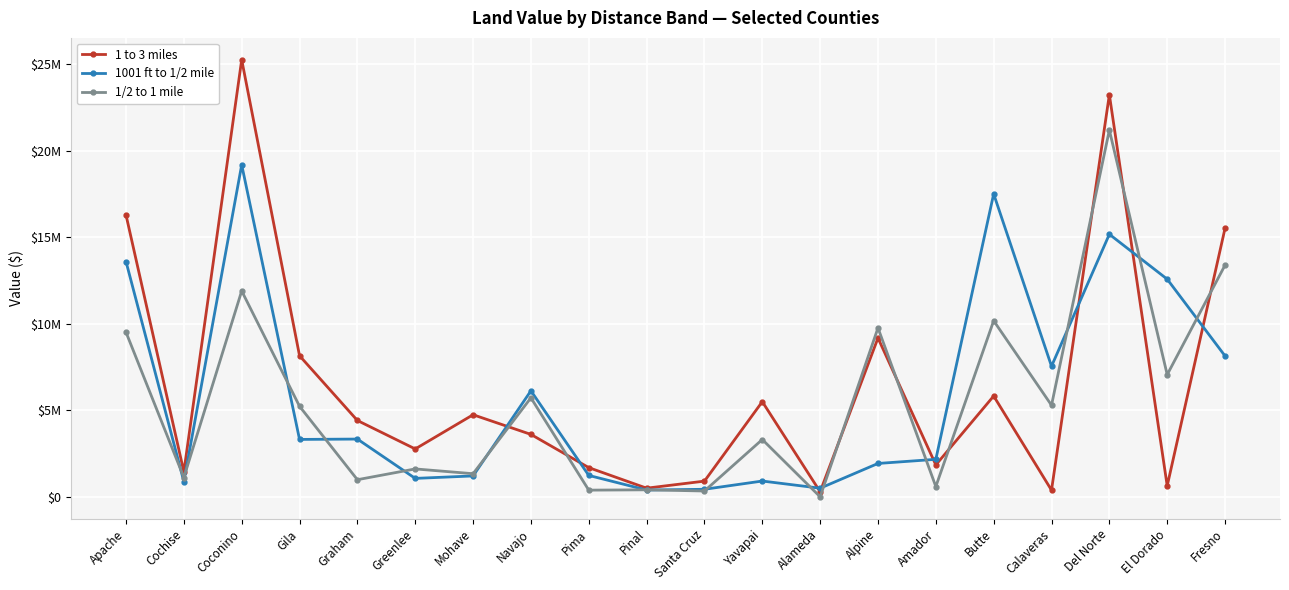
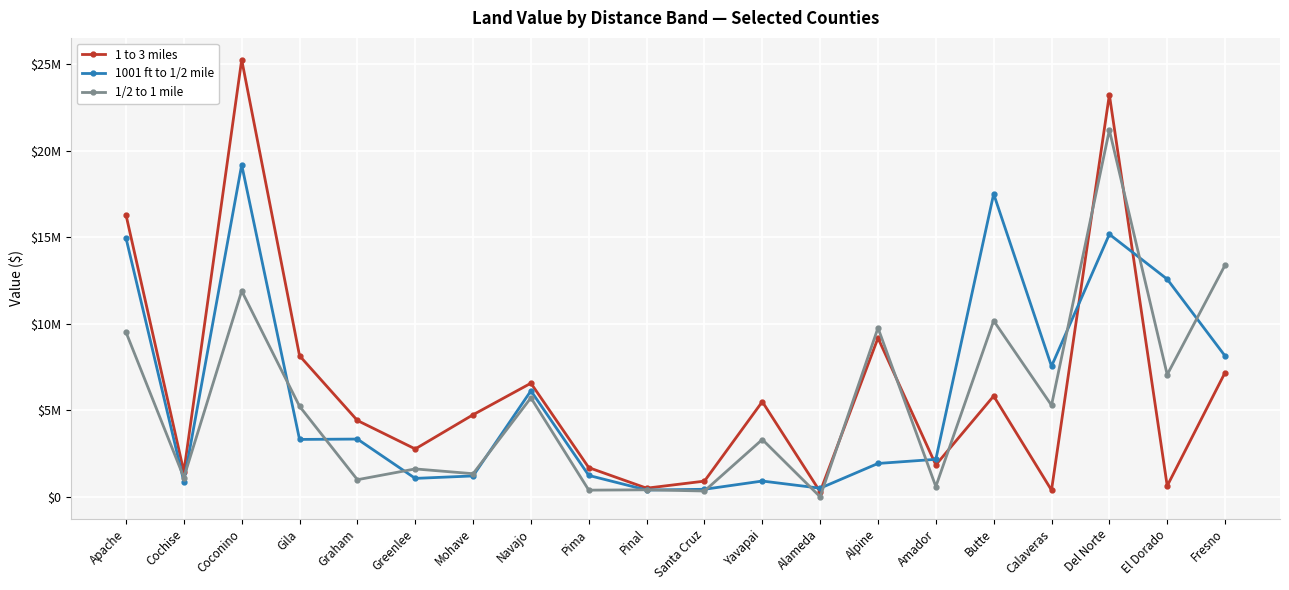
  {
    "1 to 3 miles": {
      "Apache": "$16300000",
      "Cochise": "$1400000",
      "Coconino": "$25300000",
      "Gila": "$8200000",
      "Graham": "$4400000",
      "Greenlee": "$2800000",
      "Mohave": "$4700000",
-     "Navajo": "$3600000",
+     "Navajo": "$6600000",
      "Pima": "$1700000",
      "Santa Cruz": "$900000",
      "Yavapai": "$5500000",
      "Alameda": "$300000",
      "Alpine": "$9200000",
      "Amador": "$1800000",
      "Butte": "$5800000",
      "Calaveras": "$400000",
      "Del Norte": "$23200000",
      "El Dorado": "$600000",
-     "Fresno": "$15500000"
+     "Fresno": "$7200000"
    },
    "1001 ft to 1/2 mile": {
-     "Apache": "$13600000",
+     "Apache": "$15000000",
      "Cochise": "$900000",
      "Coconino": "$19200000",
      "Gila": "$3300000",
      "Graham": "$3300000",
      "Greenlee": "$1100000",
      "Navajo": "$6100000",
      "Pima": "$1200000",
      "Yavapai": "$900000",
      "Alameda": "$500000",
      "Alpine": "$1900000",
      "Amador": "$2200000",
      "Butte": "$17500000",
      "Calaveras": "$7500000",
      "Del Norte": "$15200000",
      "El Dorado": "$12600000",
      "Fresno": "$8100000"
    },
    "1/2 to 1 mile": {
      "Apache": "$9500000",
      "Cochise": "$1100000",
      "Coconino": "$11900000",
      "Gila": "$5200000",
      "Graham": "$1000000",
      "Greenlee": "$1600000",
      "Navajo": "$5700000",
      "Pima": "$400000",
      "Yavapai": "$3300000",
      "Alameda": "$0",
      "Alpine": "$9800000",
      "Amador": "$600000",
      "Butte": "$10200000",
      "Calaveras": "$5300000",
      "Del Norte": "$21200000",
      "El Dorado": "$7100000",
      "Fresno": "$13400000"
    }
  }
